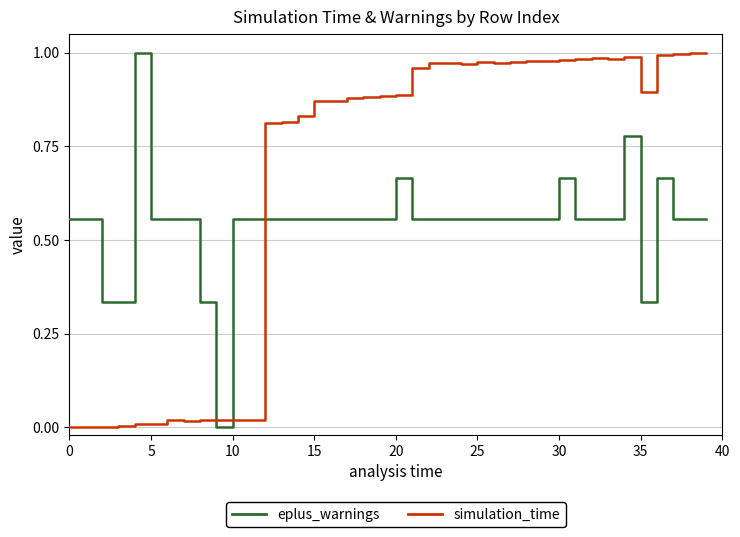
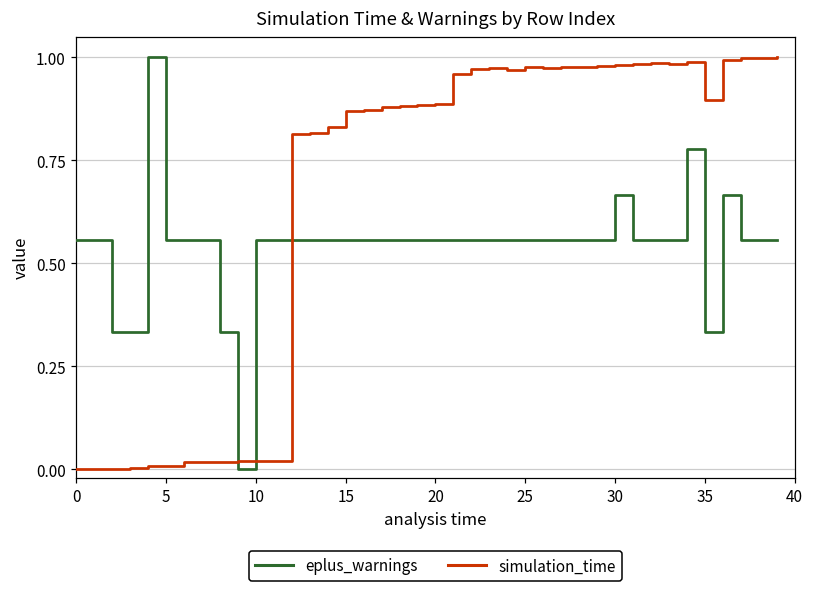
  {
    "eplus_warnings": {
      "0": 0.56,
      "5": 0.56,
      "10": 0.56,
      "15": 0.56,
-     "20": 0.67,
+     "20": 0.56,
      "25": 0.56,
      "30": 0.67,
      "35": 0.33
    },
    "simulation_time": {
      "0": 0.00,
      "5": 0.01,
      "10": 0.02,
      "15": 0.87,
      "20": 0.89,
      "25": 0.98,
      "30": 0.98,
      "35": 0.90
    }
  }
